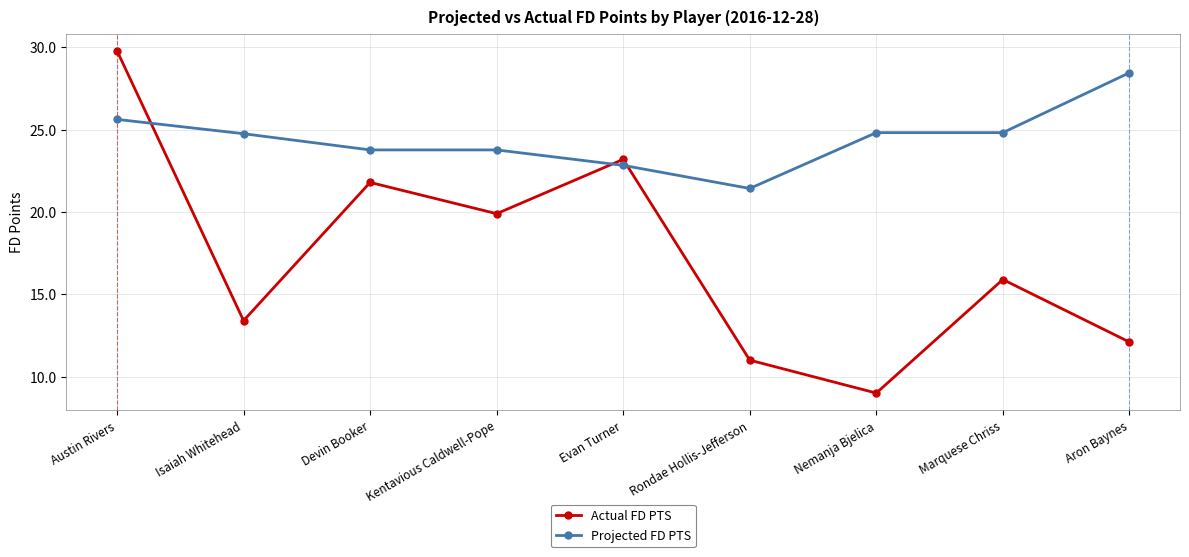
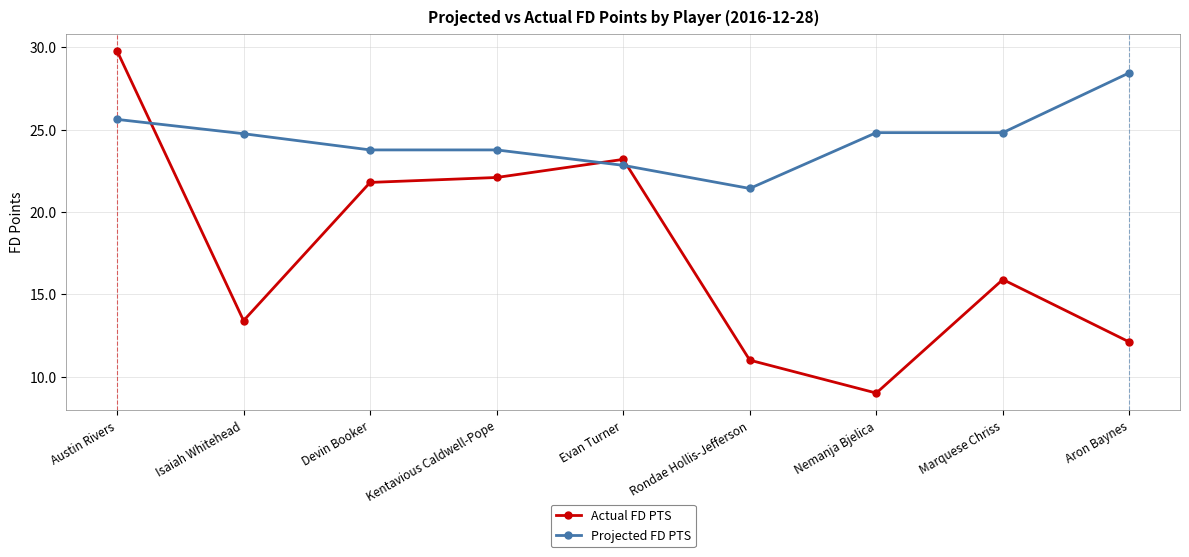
  {
    "Actual FD PTS": {
      "Austin Rivers": 29.8,
      "Isaiah Whitehead": 13.4,
      "Devin Booker": 21.8,
-     "Kentavious Caldwell-Pope": 19.9,
+     "Kentavious Caldwell-Pope": 22.1,
      "Evan Turner": 23.2,
      "Rondae Hollis-Jefferson": 11.0,
      "Nemanja Bjelica": 9.0,
      "Marquese Chriss": 15.9,
      "Aron Baynes": 12.1
    },
    "Projected FD PTS": {
      "Austin Rivers": 25.6,
      "Isaiah Whitehead": 24.8,
      "Devin Booker": 23.8,
      "Kentavious Caldwell-Pope": 23.8,
      "Evan Turner": 22.8,
      "Rondae Hollis-Jefferson": 21.4,
      "Nemanja Bjelica": 24.8,
      "Marquese Chriss": 24.8,
      "Aron Baynes": 28.5
    }
  }
